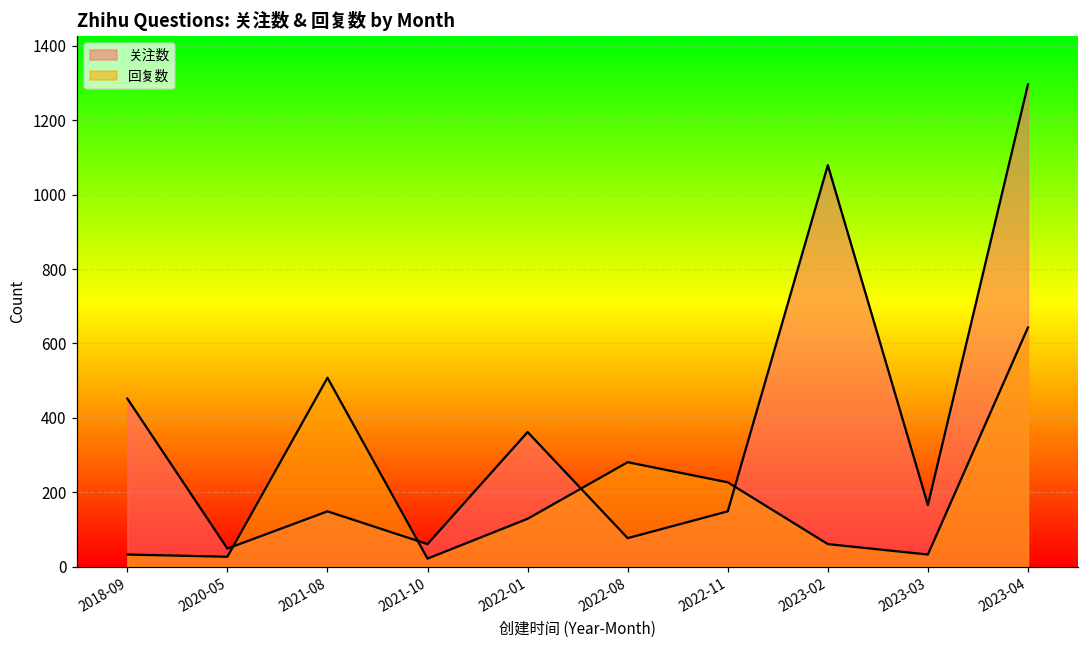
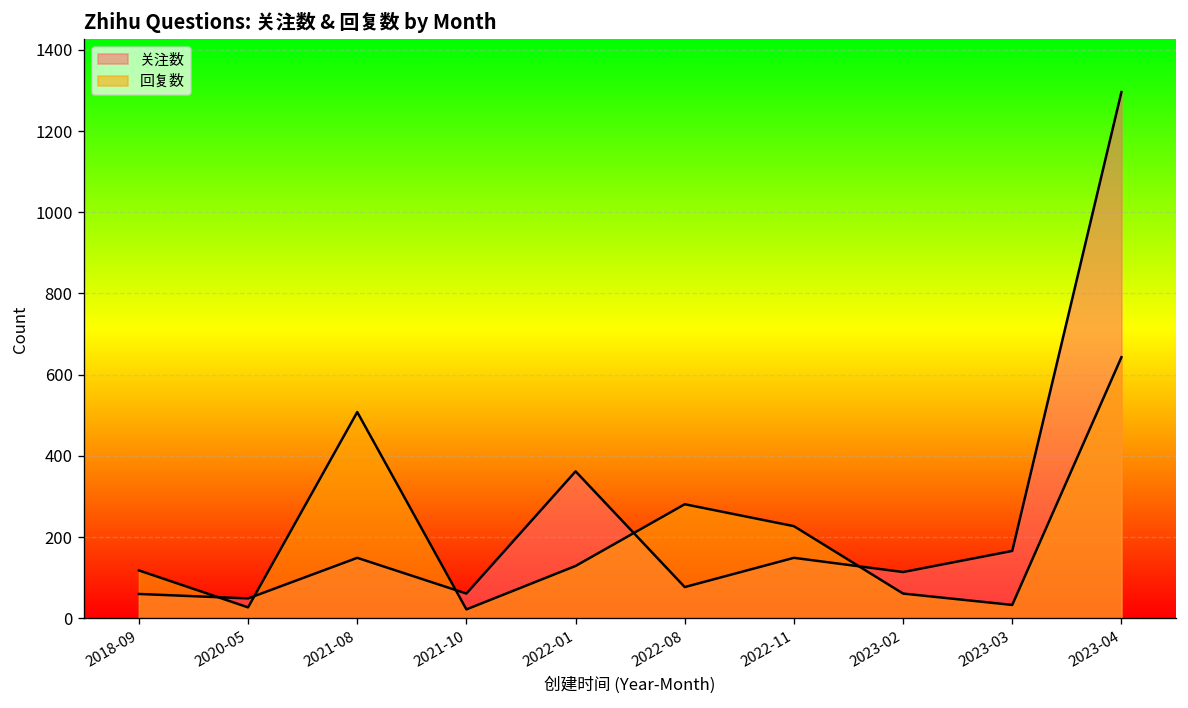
  {
    "关注数": {
-     "2018-09": 450,
+     "2018-09": 60,
      "2020-05": 50,
      "2021-08": 150,
      "2021-10": 60,
      "2022-01": 360,
      "2022-08": 80,
      "2022-11": 150,
-     "2023-02": 1080,
+     "2023-02": 110,
      "2023-03": 170,
      "2023-04": 1300
    },
    "回复数": {
-     "2018-09": 30,
+     "2018-09": 120,
      "2020-05": 30,
      "2021-08": 510,
      "2021-10": 20,
      "2022-01": 130,
      "2022-08": 280,
      "2022-11": 230,
      "2023-02": 60,
      "2023-03": 30,
      "2023-04": 640
    }
  }
